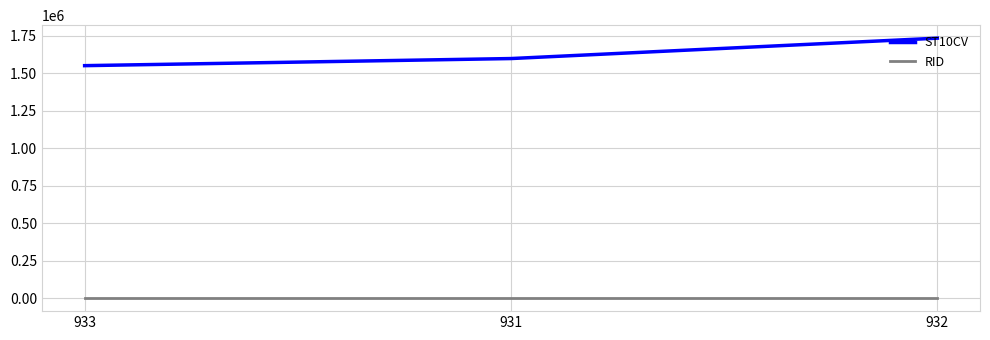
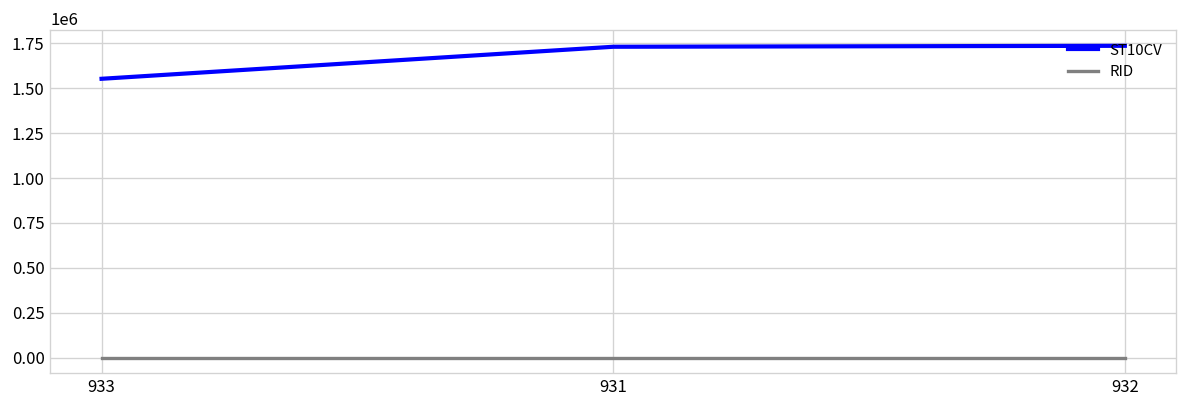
  {
    "ST10CV": {
      "933": 1550000,
-     "931": 1600000,
+     "931": 1730000,
      "932": 1740000
    },
    "RID": {
      "933": 0,
      "931": 0,
      "932": 0
    }
  }
